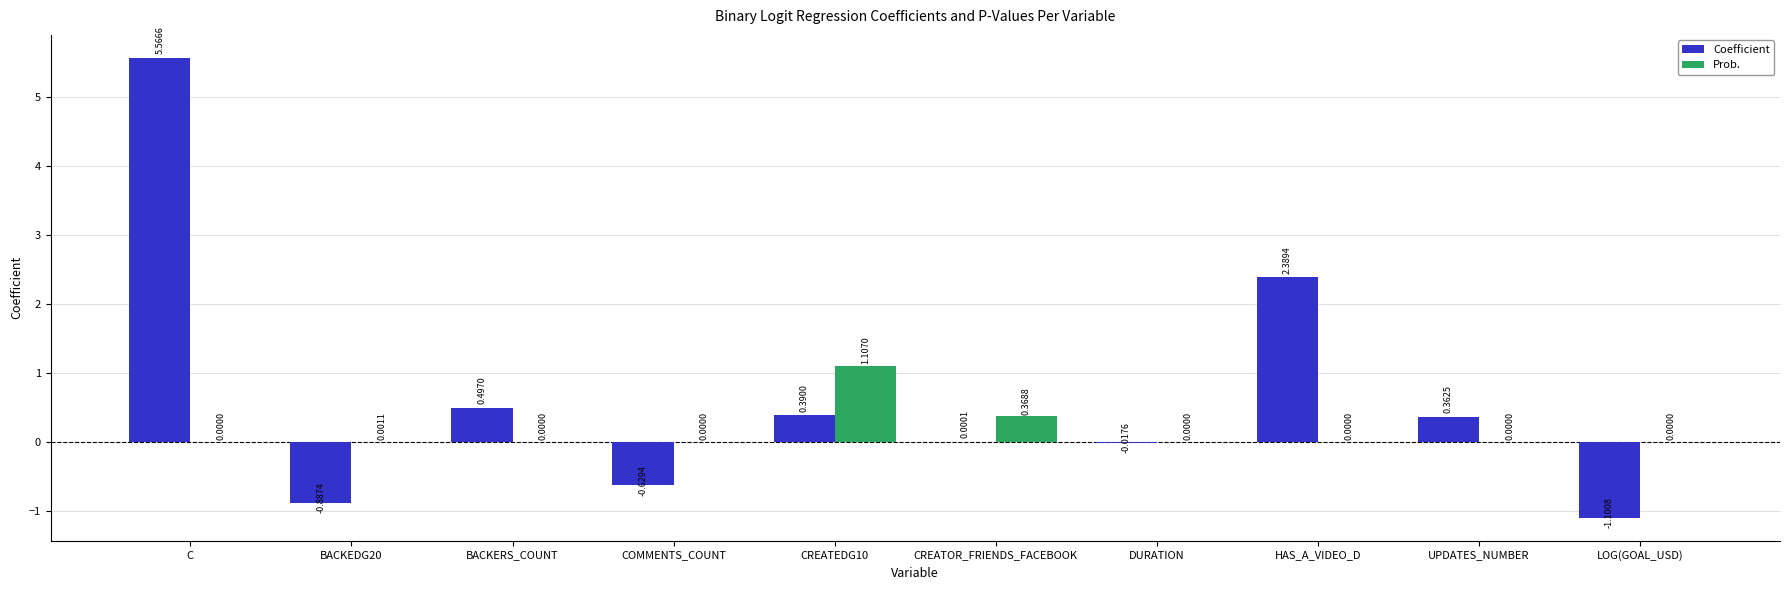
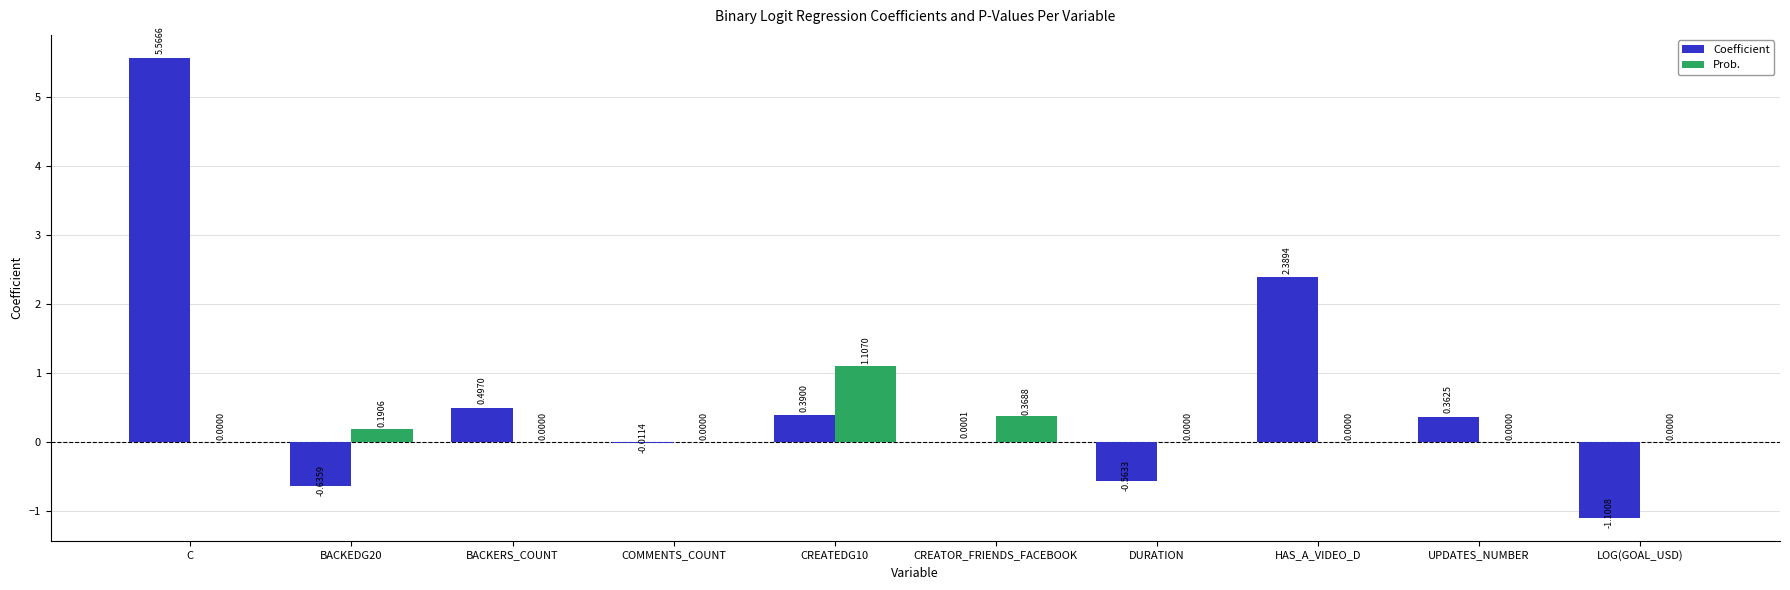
  {
    "Coefficient": {
      "C": 5.5666,
-     "BACKEDG20": -0.8874,
+     "BACKEDG20": -0.6359,
      "BACKERS_COUNT": 0.4970,
-     "COMMENTS_COUNT": -0.6294,
+     "COMMENTS_COUNT": -0.0114,
      "CREATEDG10": 0.3900,
      "CREATOR_FRIENDS_FACEBOOK": 0.0001,
-     "DURATION": -0.0176,
+     "DURATION": -0.5633,
      "HAS_A_VIDEO_D": 2.3894,
      "UPDATES_NUMBER": 0.3625,
      "LOG(GOAL_USD)": -1.1008
    },
    "Prob.": {
      "C": 0.0000,
-     "BACKEDG20": 0.0011,
+     "BACKEDG20": 0.1906,
      "BACKERS_COUNT": 0.0000,
      "COMMENTS_COUNT": 0.0000,
      "CREATEDG10": 1.1070,
      "CREATOR_FRIENDS_FACEBOOK": 0.3688,
      "DURATION": 0.0000,
      "HAS_A_VIDEO_D": 0.0000,
      "UPDATES_NUMBER": 0.0000,
      "LOG(GOAL_USD)": 0.0000
    }
  }
